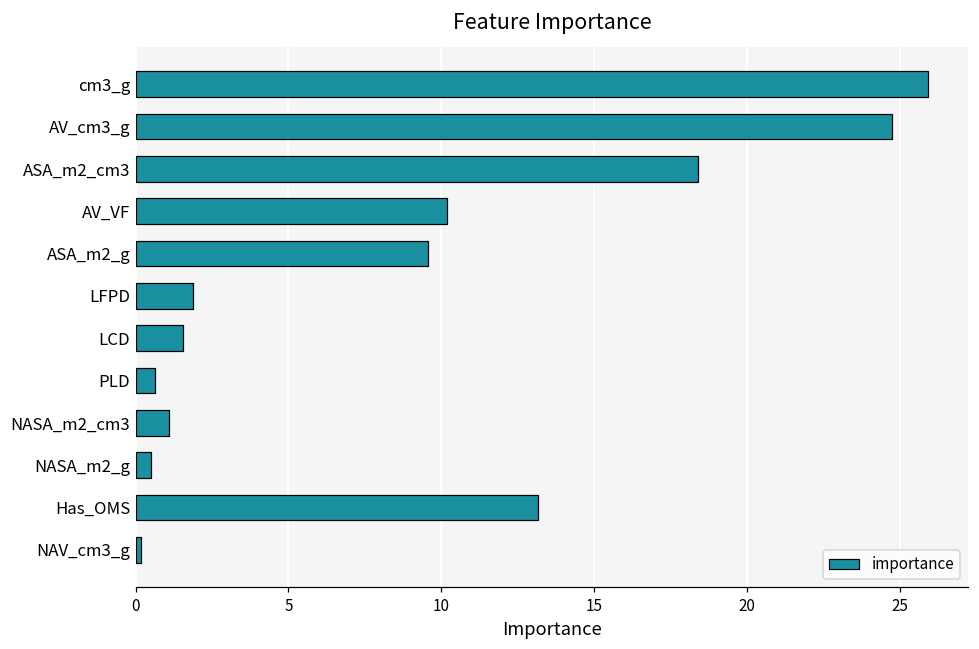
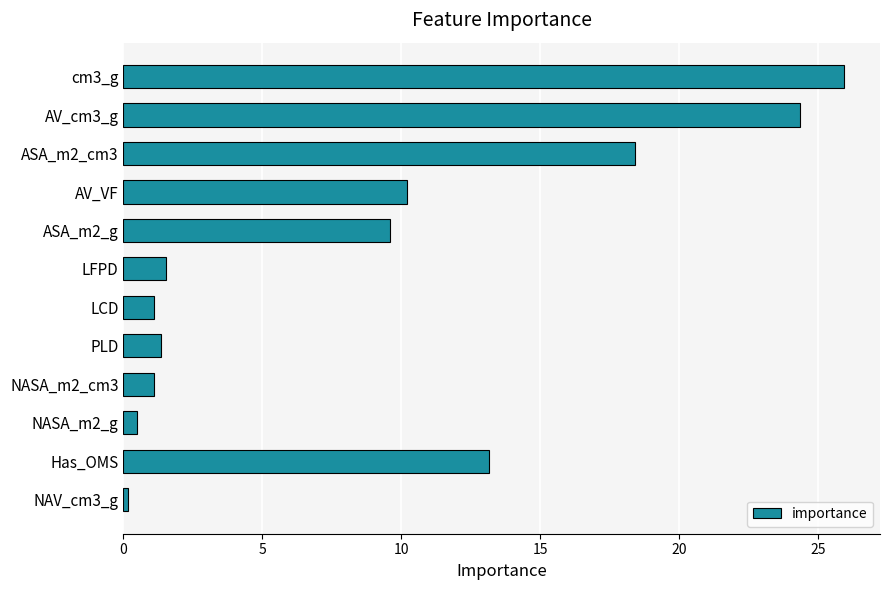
  {
    "cm3_g": 25.9,
-   "AV_cm3_g": 24.7,
+   "AV_cm3_g": 24.4,
    "ASA_m2_cm3": 18.4,
    "AV_VF": 10.2,
    "ASA_m2_g": 9.6,
-   "LFPD": 1.9,
-   "LCD": 1.5,
-   "PLD": 0.6,
+   "LFPD": 1.5,
+   "LCD": 1.1,
+   "PLD": 1.3,
    "NASA_m2_cm3": 1.1,
    "NASA_m2_g": 0.5,
    "Has_OMS": 13.2,
    "NAV_cm3_g": 0.2
  }
